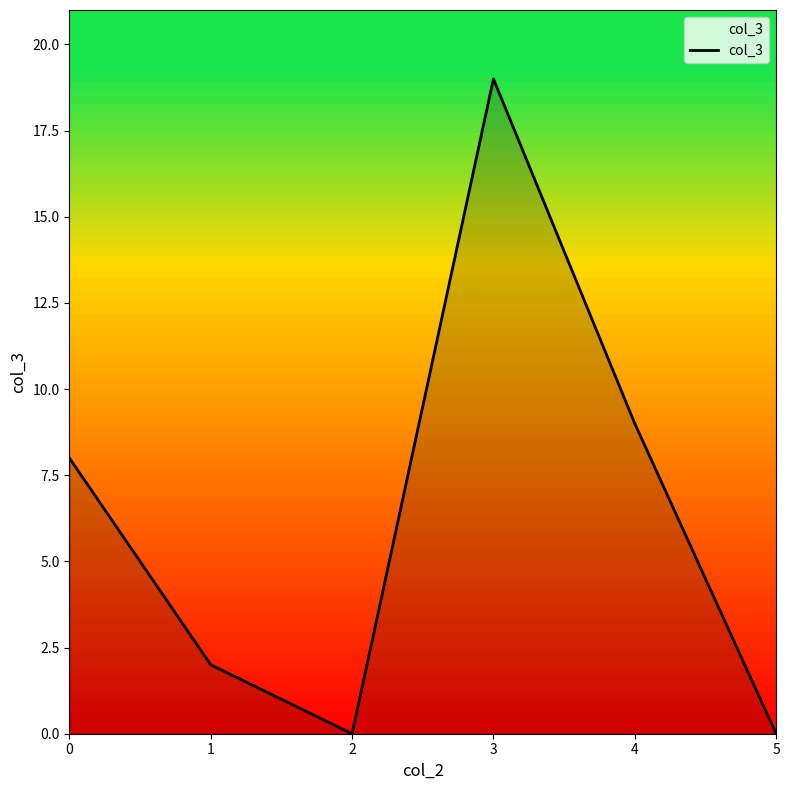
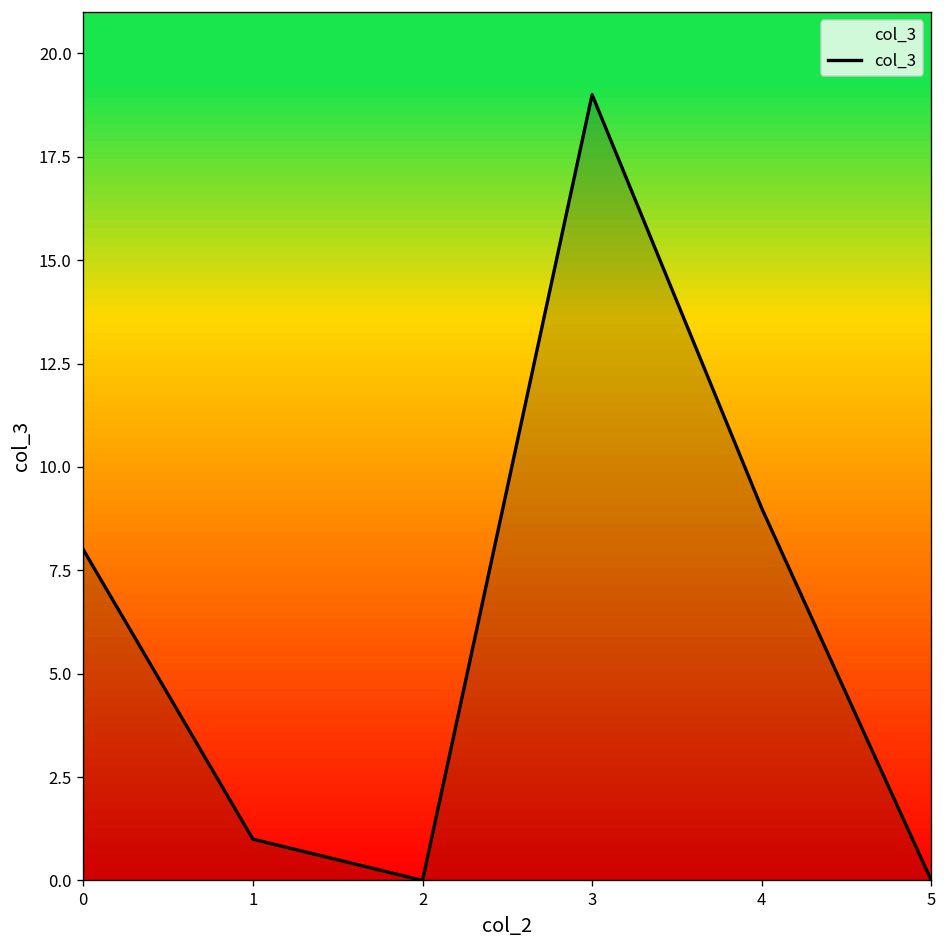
  {
    "0": 8,
-   "1": 2,
+   "1": 1,
    "2": 0,
    "3": 19,
    "4": 9,
    "5": 0
  }
